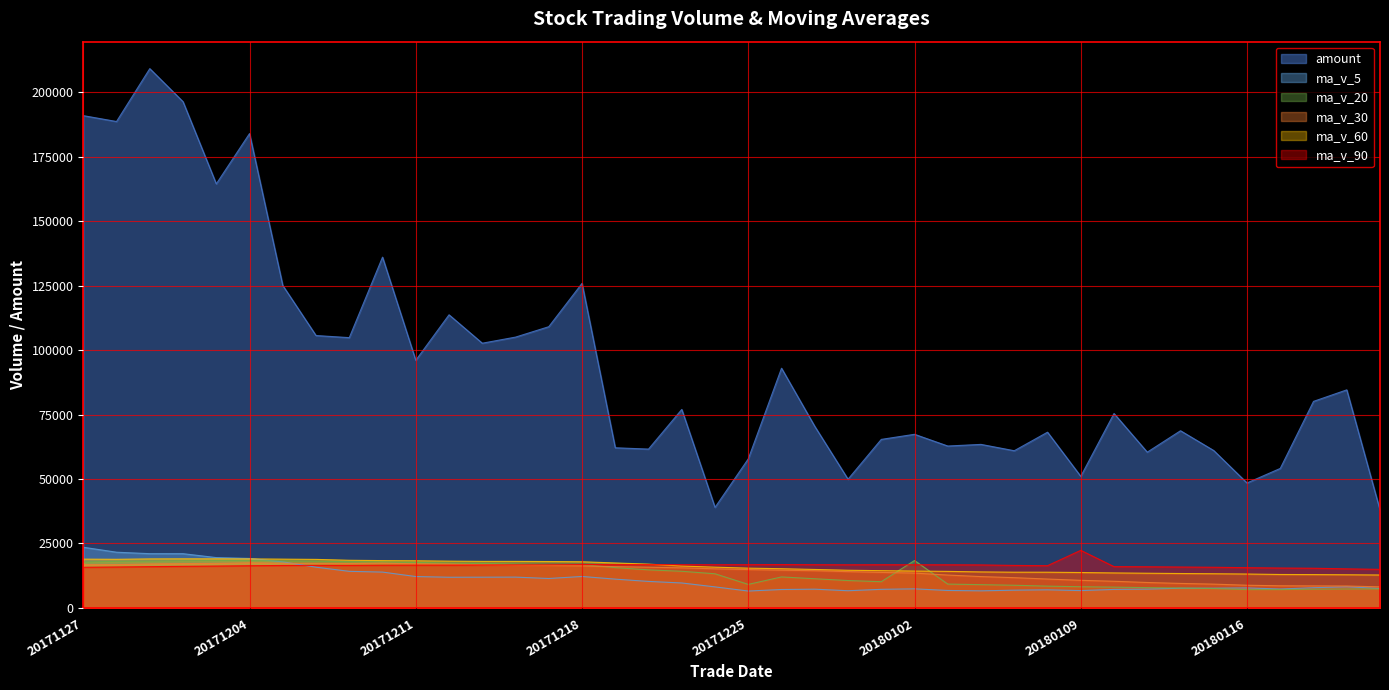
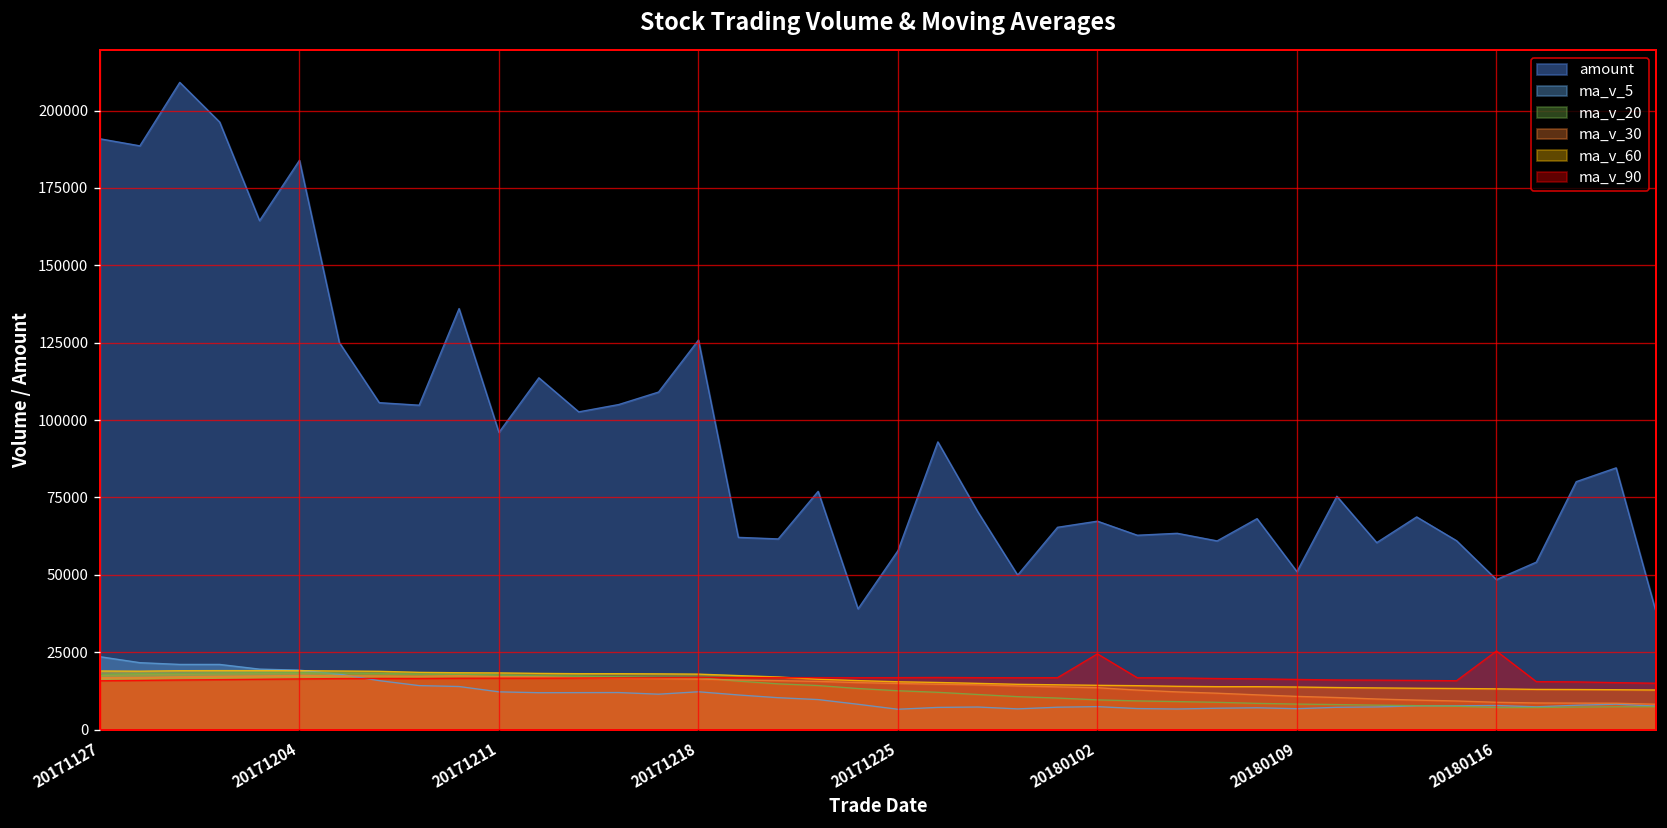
  {
    "ma_v_20": {
      "20171127": 18000,
-     "20171225": 9000,
-     "20180102": 18000,
+     "20171225": 13000,
+     "20180102": 10000,
      "20180109": 8000
    },
    "ma_v_90": {
      "20171127": 16000,
      "20171204": 16000,
      "20171225": 17000,
-     "20180102": 17000,
-     "20180109": 22000,
-     "20180116": 16000
+     "20180102": 24000,
+     "20180109": 16000,
+     "20180116": 25000
    }
  }
